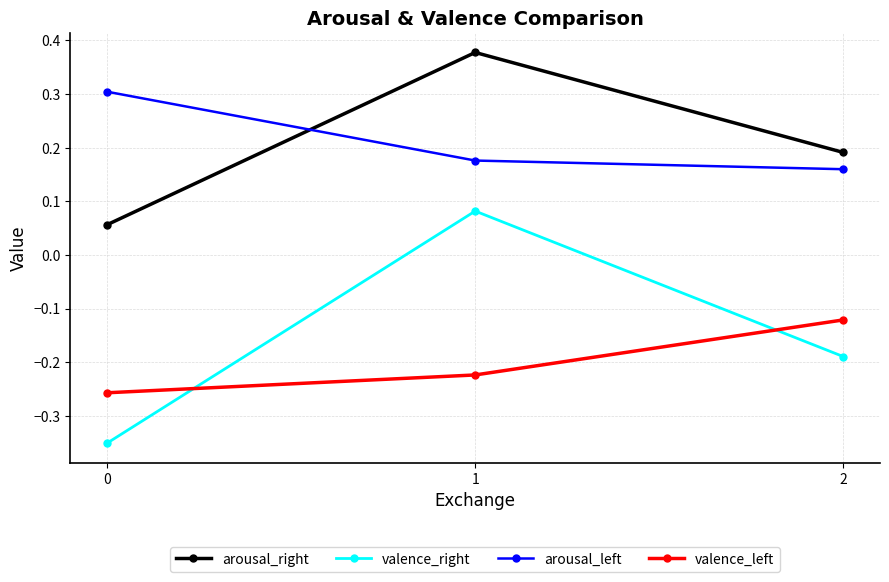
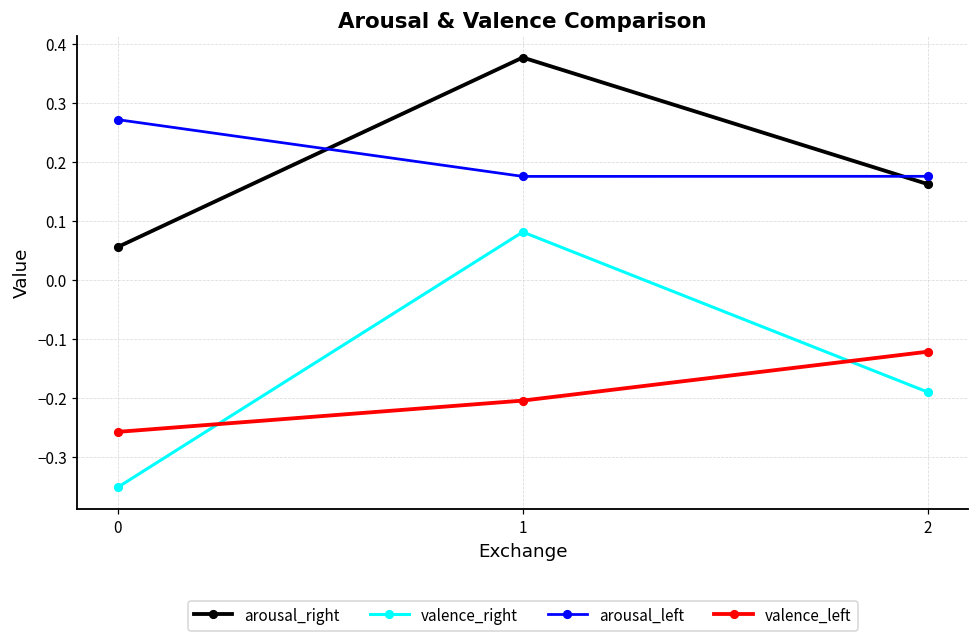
  {
    "arousal_right": {
      "0": 0.06,
      "1": 0.38,
-     "2": 0.19
+     "2": 0.16
    },
    "valence_right": {
      "0": -0.35,
      "1": 0.08,
      "2": -0.19
    },
    "arousal_left": {
-     "0": 0.30,
+     "0": 0.27,
      "1": 0.18,
-     "2": 0.16
+     "2": 0.18
    },
    "valence_left": {
      "0": -0.26,
-     "1": -0.22,
+     "1": -0.20,
      "2": -0.12
    }
  }
